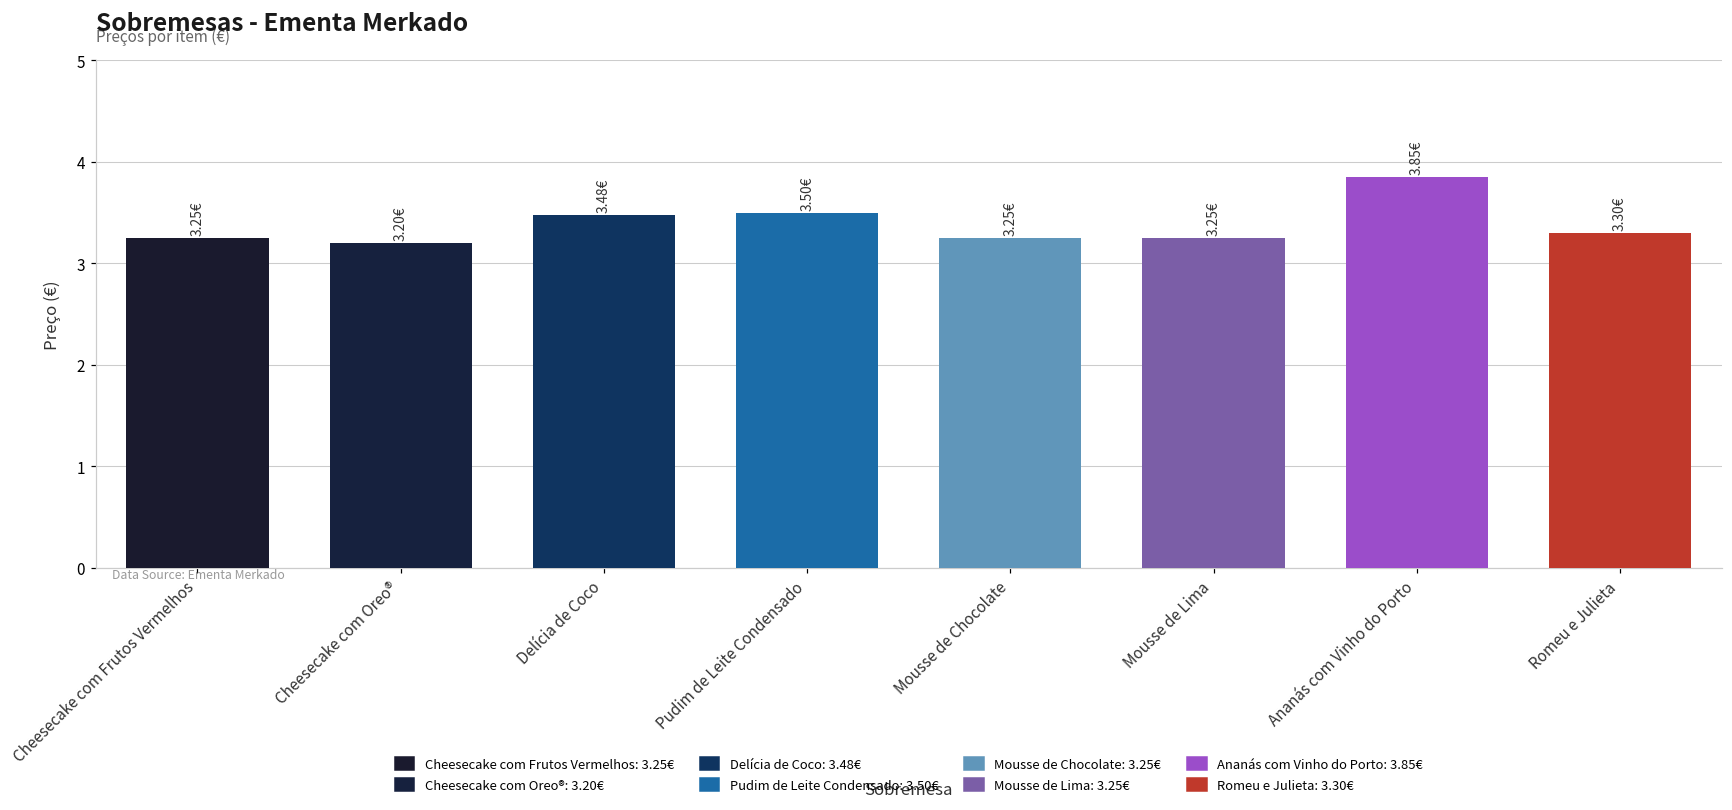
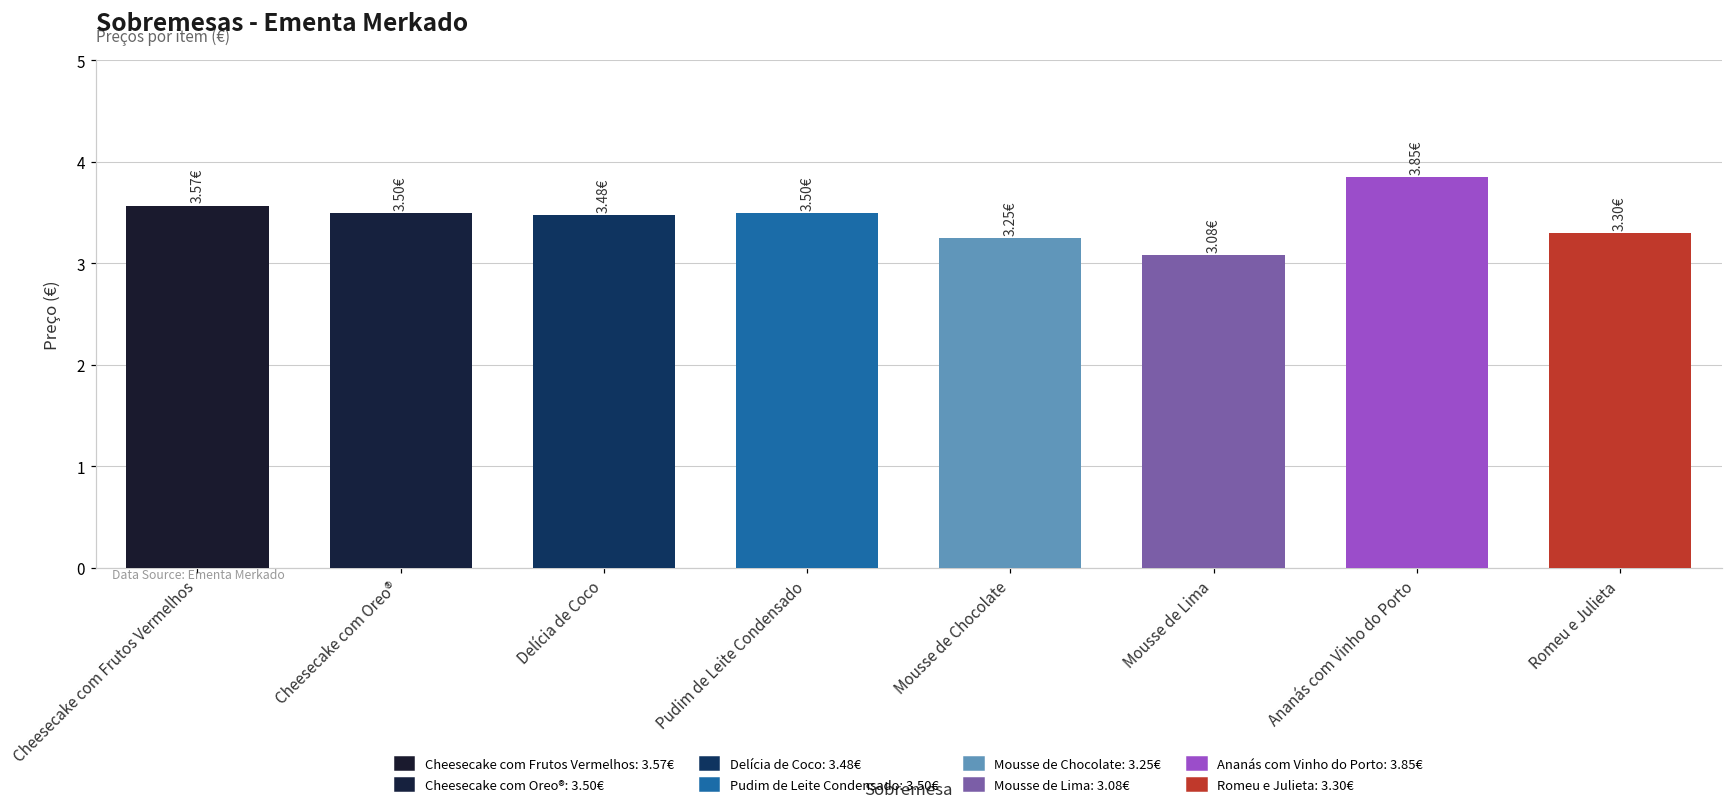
  {
-   "Cheesecake com Frutos Vermelhos": "3.25€",
-   "Cheesecake com Oreo®": "3.20€",
+   "Cheesecake com Frutos Vermelhos": "3.57€",
+   "Cheesecake com Oreo®": "3.50€",
    "Delícia de Coco": "3.48€",
    "Pudim de Leite Condensado": "3.50€",
    "Mousse de Chocolate": "3.25€",
-   "Mousse de Lima": "3.25€",
+   "Mousse de Lima": "3.08€",
    "Ananás com Vinho do Porto": "3.85€",
    "Romeu e Julieta": "3.30€"
  }
